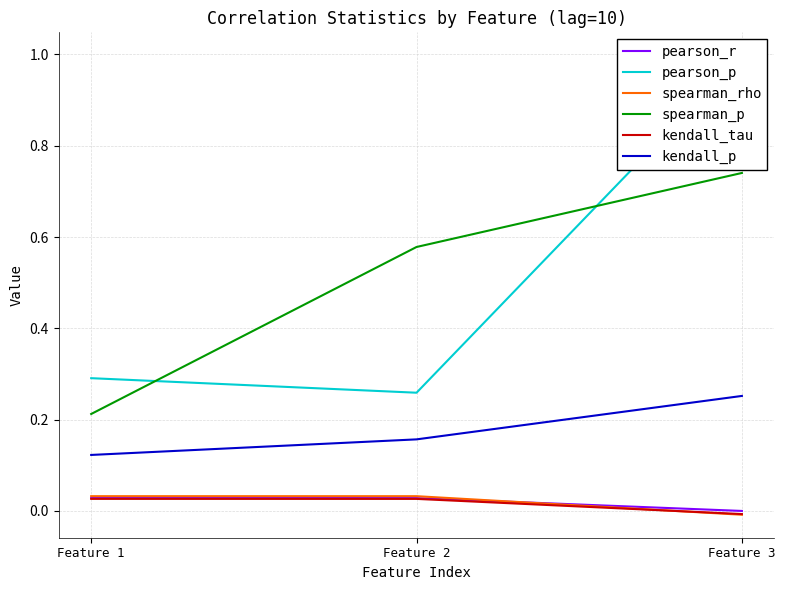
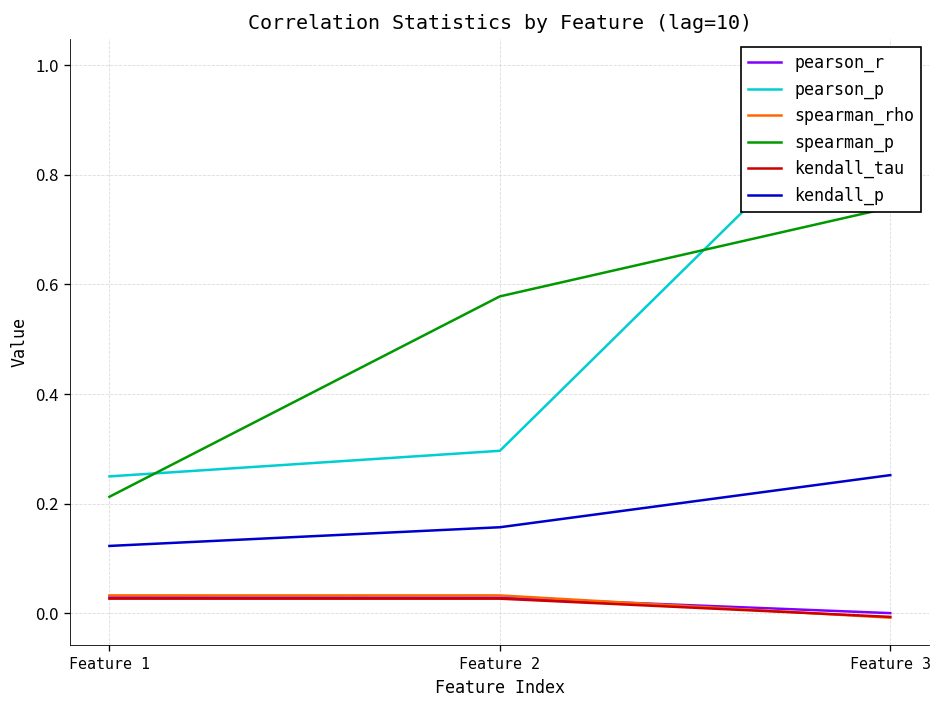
  {
    "pearson_r": {
      "Feature 3": 0.00
    },
    "pearson_p": {
-     "Feature 1": 0.29,
-     "Feature 2": 0.26
+     "Feature 1": 0.25,
+     "Feature 2": 0.30
    },
    "spearman_p": {
      "Feature 1": 0.21,
      "Feature 2": 0.58,
      "Feature 3": 0.74
    },
    "kendall_p": {
      "Feature 1": 0.12,
      "Feature 2": 0.16,
      "Feature 3": 0.25
    }
  }
